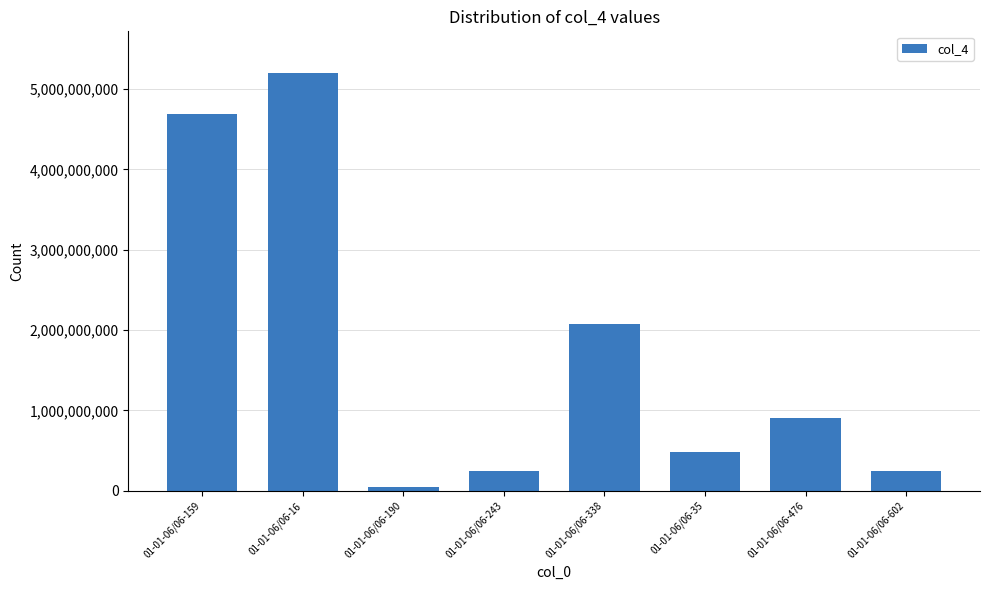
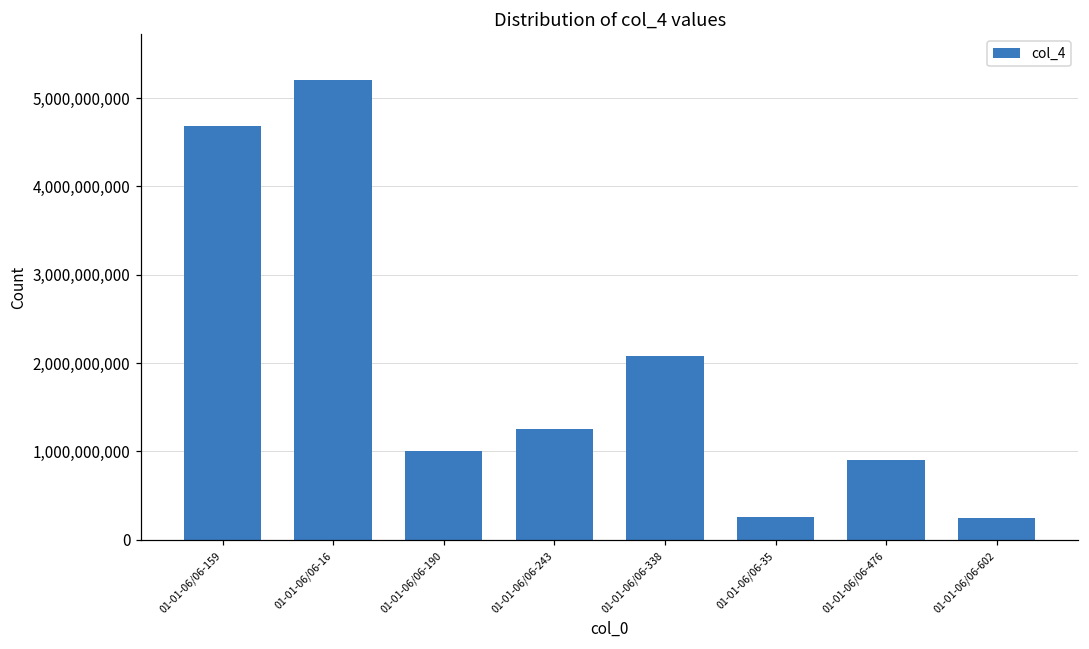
  {
    "01-01-06/06-159": "4,700,000,000",
    "01-01-06/06-16": "5,200,000,000",
-   "01-01-06/06-190": "0",
-   "01-01-06/06-243": "200,000,000",
+   "01-01-06/06-190": "1,000,000,000",
+   "01-01-06/06-243": "1,300,000,000",
    "01-01-06/06-338": "2,100,000,000",
-   "01-01-06/06-35": "500,000,000",
+   "01-01-06/06-35": "300,000,000",
    "01-01-06/06-476": "900,000,000",
    "01-01-06/06-602": "200,000,000"
  }
